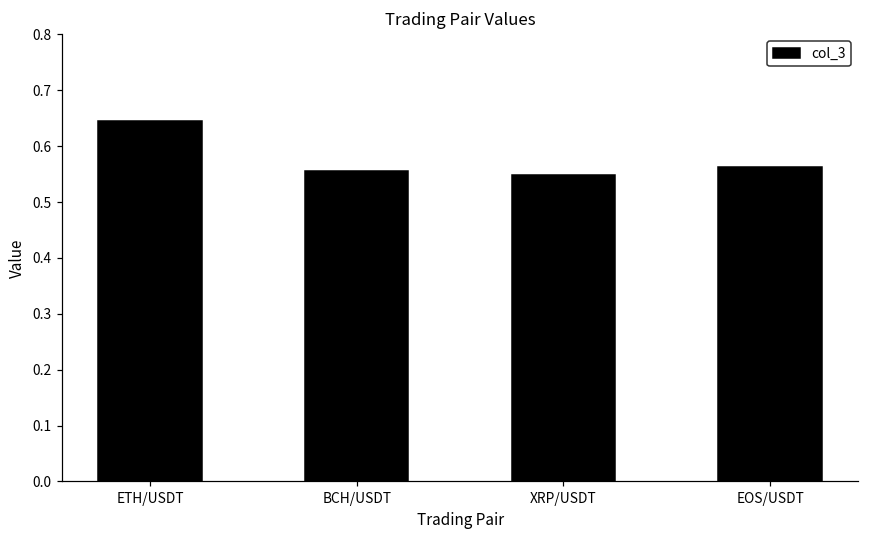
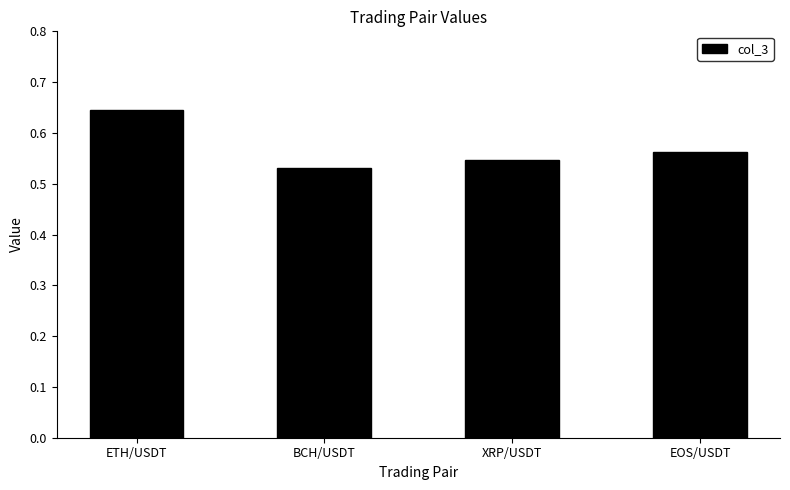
  {
    "ETH/USDT": 0.65,
-   "BCH/USDT": 0.56,
+   "BCH/USDT": 0.53,
    "XRP/USDT": 0.55,
    "EOS/USDT": 0.56
  }
